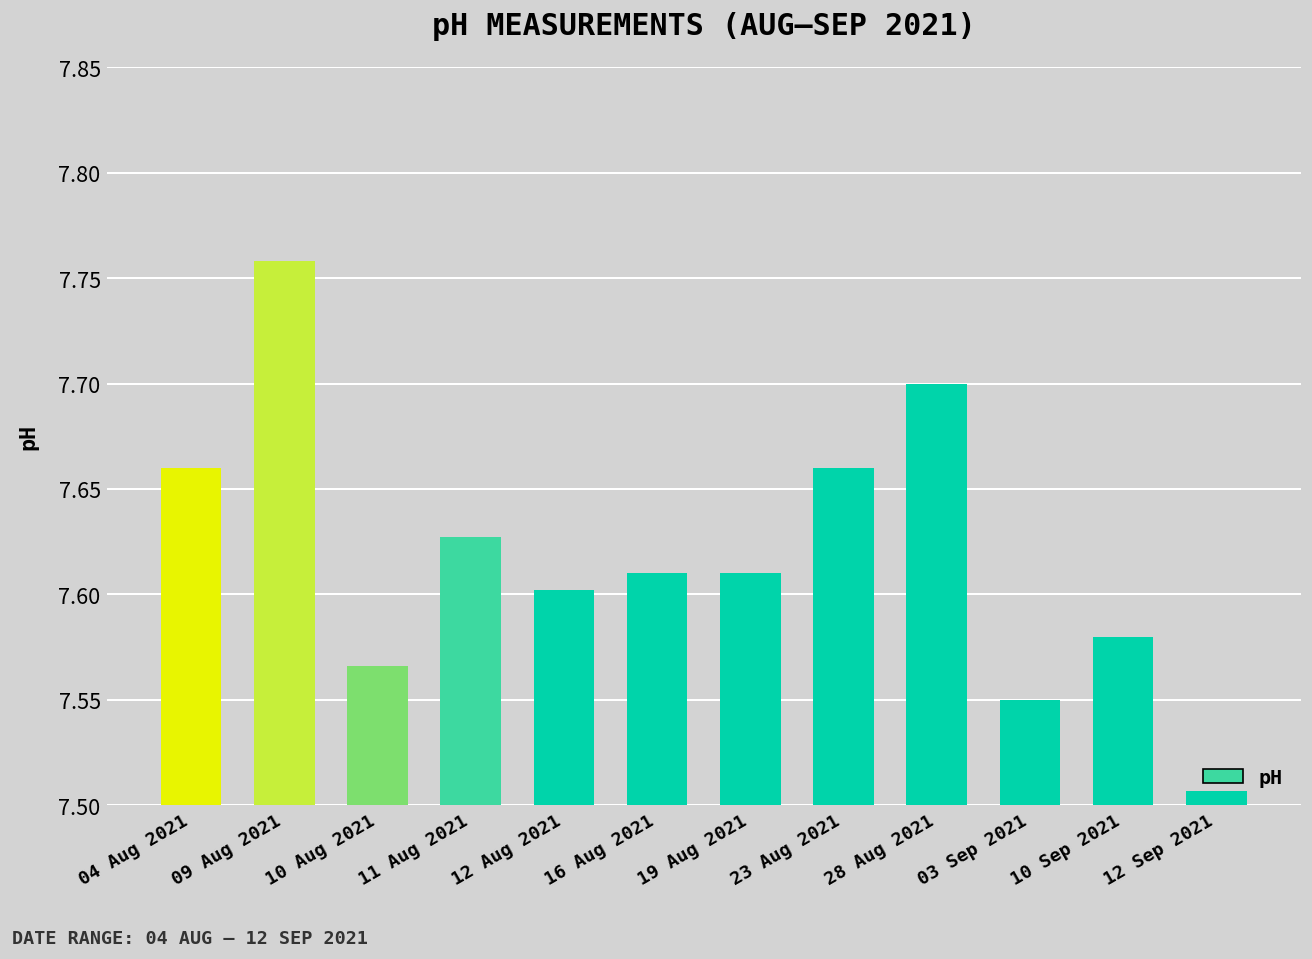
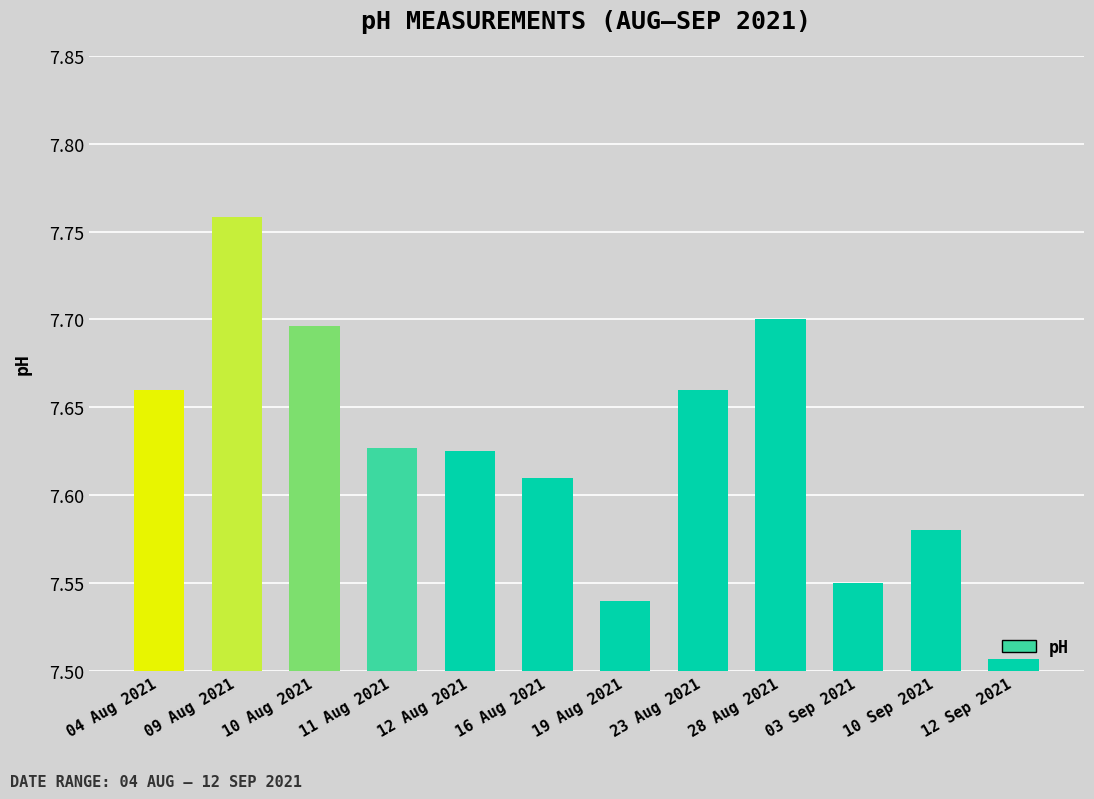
  {
    "04 Aug 2021": 7.660,
    "09 Aug 2021": 7.758,
-   "10 Aug 2021": 7.566,
+   "10 Aug 2021": 7.696,
    "11 Aug 2021": 7.627,
-   "12 Aug 2021": 7.602,
+   "12 Aug 2021": 7.625,
    "16 Aug 2021": 7.610,
-   "19 Aug 2021": 7.61,
+   "19 Aug 2021": 7.54,
    "23 Aug 2021": 7.660,
    "28 Aug 2021": 7.700,
    "03 Sep 2021": 7.550,
    "10 Sep 2021": 7.580,
    "12 Sep 2021": 7.507
  }
